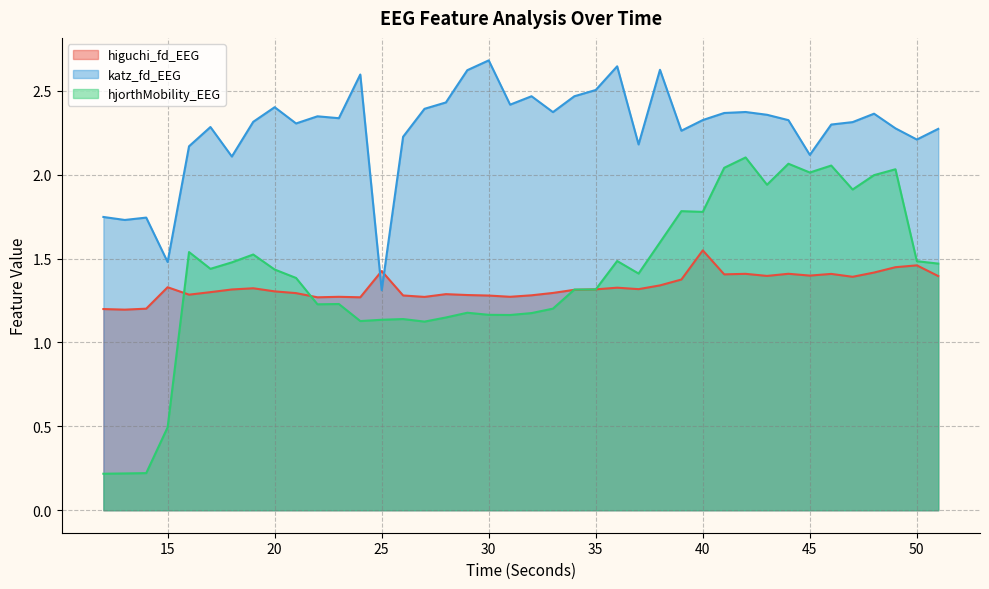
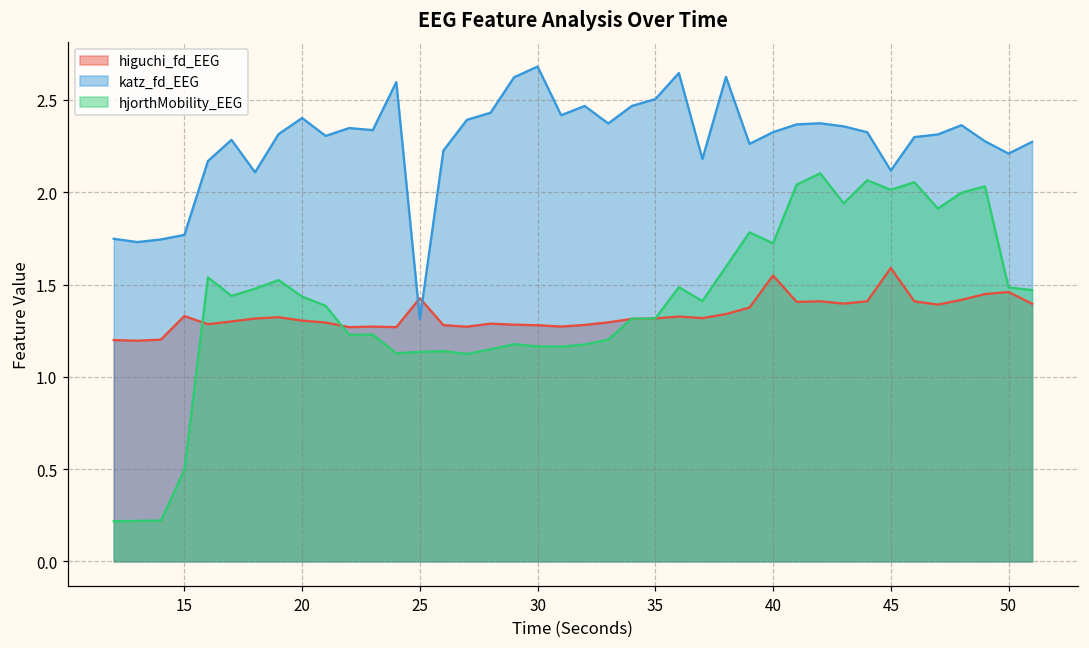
  {
    "higuchi_fd_EEG": {
      "15": 1.33,
      "20": 1.30,
      "25": 1.43,
      "30": 1.28,
      "40": 1.55,
-     "45": 1.40,
+     "45": 1.59,
      "50": 1.46
    },
    "katz_fd_EEG": {
-     "15": 1.48,
+     "15": 1.77,
      "20": 2.40,
      "25": 1.31,
      "30": 2.68,
      "35": 2.50,
      "40": 2.33,
      "45": 2.12,
      "50": 2.21
    },
    "hjorthMobility_EEG": {
      "15": 0.49,
      "20": 1.43,
      "25": 1.14,
      "30": 1.16,
-     "40": 1.78,
+     "40": 1.72,
      "45": 2.01,
      "50": 1.48
    }
  }
